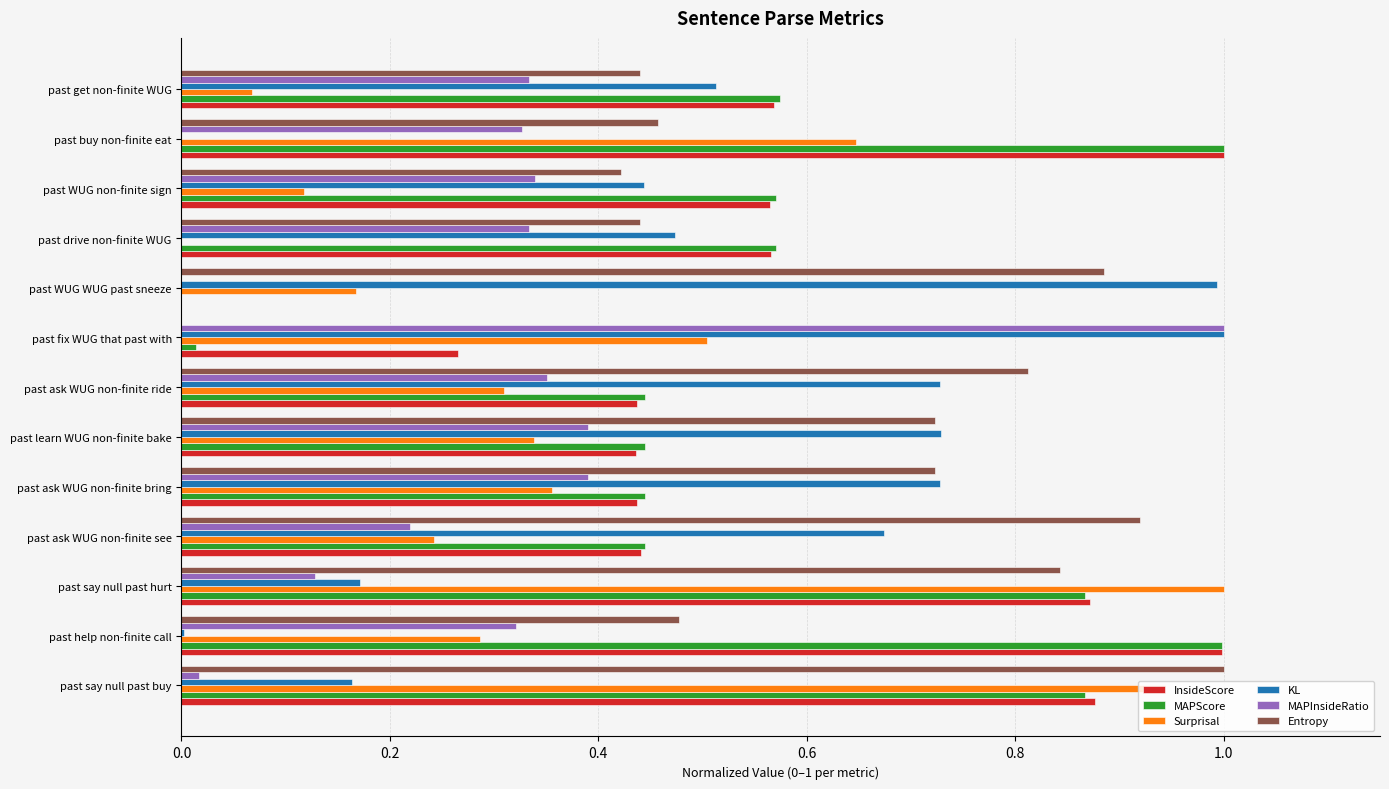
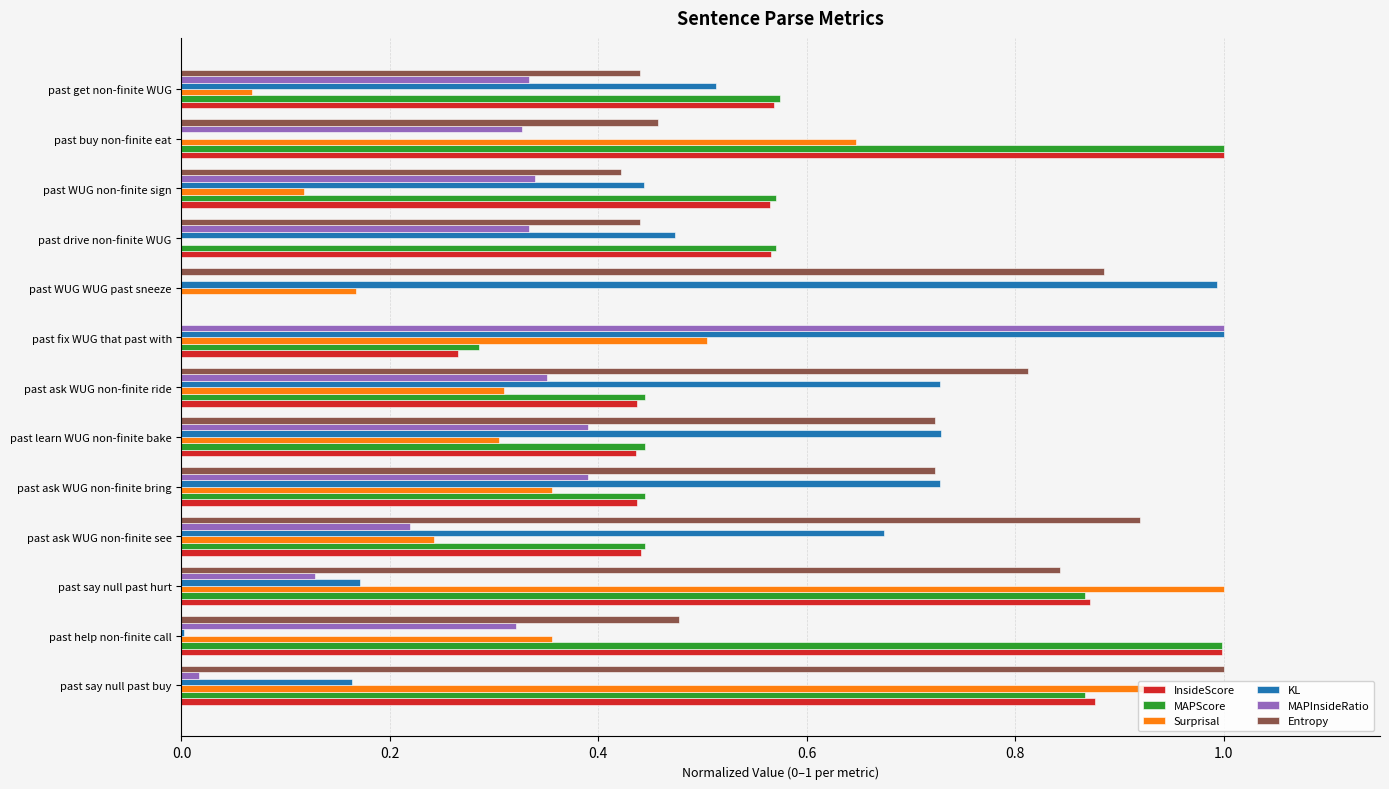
  {
    "InsideScore": {
      "past get non-finite WUG": 0.569,
      "past buy non-finite eat": 1.000,
      "past WUG non-finite sign": 0.565,
      "past drive non-finite WUG": 0.565,
      "past WUG WUG past sneeze": 0.000,
      "past fix WUG that past with": 0.266,
      "past ask WUG non-finite ride": 0.437,
      "past learn WUG non-finite bake": 0.436,
      "past ask WUG non-finite bring": 0.437,
      "past ask WUG non-finite see": 0.441,
      "past say null past hurt": 0.871,
      "past help non-finite call": 0.998,
      "past say null past buy": 0.876
    },
    "MAPScore": {
      "past get non-finite WUG": 0.574,
      "past buy non-finite eat": 1.000,
      "past WUG non-finite sign": 0.571,
      "past drive non-finite WUG": 0.571,
      "past WUG WUG past sneeze": 0.000,
-     "past fix WUG that past with": 0.014,
+     "past fix WUG that past with": 0.286,
      "past ask WUG non-finite ride": 0.444,
      "past learn WUG non-finite bake": 0.444,
      "past ask WUG non-finite bring": 0.445,
      "past ask WUG non-finite see": 0.444,
      "past say null past hurt": 0.867,
      "past help non-finite call": 0.998,
      "past say null past buy": 0.867
    },
    "Surprisal": {
      "past get non-finite WUG": 0.068,
      "past buy non-finite eat": 0.648,
      "past WUG non-finite sign": 0.118,
      "past drive non-finite WUG": 0.000,
      "past WUG WUG past sneeze": 0.167,
      "past fix WUG that past with": 0.504,
      "past ask WUG non-finite ride": 0.310,
-     "past learn WUG non-finite bake": 0.338,
+     "past learn WUG non-finite bake": 0.305,
      "past ask WUG non-finite bring": 0.356,
      "past ask WUG non-finite see": 0.242,
      "past say null past hurt": 1.000,
-     "past help non-finite call": 0.286
+     "past help non-finite call": 0.355
    },
    "KL": {
      "past get non-finite WUG": 0.513,
      "past buy non-finite eat": 0.000,
      "past WUG non-finite sign": 0.443,
      "past drive non-finite WUG": 0.474,
      "past WUG WUG past sneeze": 0.993,
      "past fix WUG that past with": 1.000,
      "past ask WUG non-finite ride": 0.728,
      "past learn WUG non-finite bake": 0.729,
      "past ask WUG non-finite bring": 0.728,
      "past ask WUG non-finite see": 0.674,
      "past say null past hurt": 0.171,
      "past say null past buy": 0.163
    },
    "MAPInsideRatio": {
      "past get non-finite WUG": 0.334,
      "past buy non-finite eat": 0.327,
      "past WUG non-finite sign": 0.339,
      "past drive non-finite WUG": 0.334,
      "past WUG WUG past sneeze": 0.000,
      "past fix WUG that past with": 1.000,
      "past ask WUG non-finite ride": 0.350,
      "past learn WUG non-finite bake": 0.390,
      "past ask WUG non-finite bring": 0.390,
      "past ask WUG non-finite see": 0.219,
      "past say null past hurt": 0.128,
      "past help non-finite call": 0.321,
      "past say null past buy": 0.017
    },
    "Entropy": {
      "past get non-finite WUG": 0.440,
      "past buy non-finite eat": 0.458,
      "past WUG non-finite sign": 0.422,
      "past drive non-finite WUG": 0.440,
      "past WUG WUG past sneeze": 0.885,
      "past fix WUG that past with": 0.000,
      "past ask WUG non-finite ride": 0.812,
      "past learn WUG non-finite bake": 0.723,
      "past ask WUG non-finite bring": 0.723,
      "past ask WUG non-finite see": 0.920,
      "past say null past hurt": 0.843,
      "past help non-finite call": 0.478,
      "past say null past buy": 1.000
    }
  }
